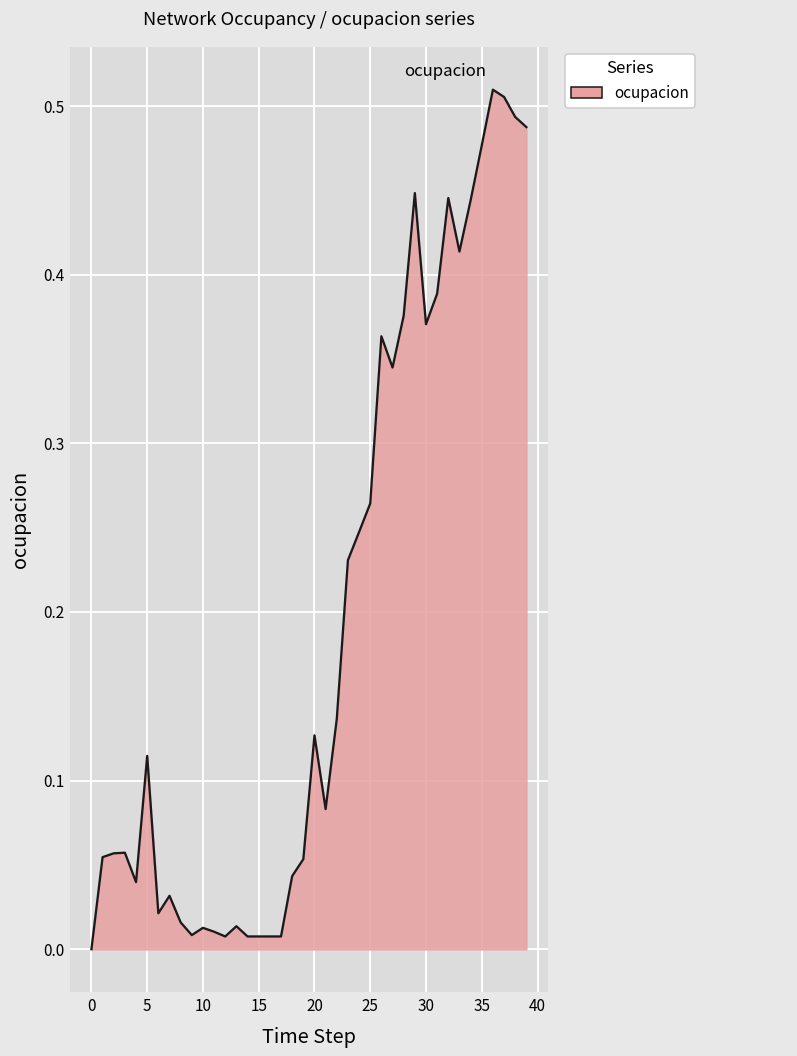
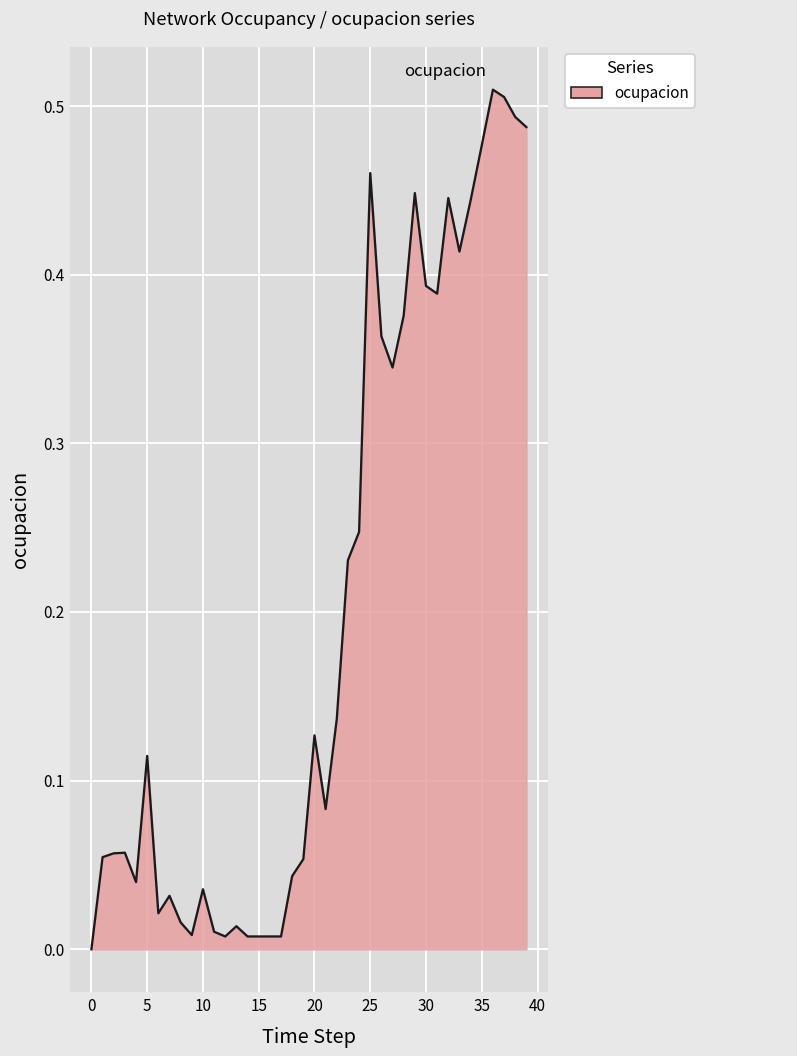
  {
    "0": 0.000,
    "5": 0.115,
-   "10": 0.013,
+   "10": 0.036,
    "15": 0.008,
    "20": 0.127,
-   "25": 0.264,
-   "30": 0.371,
+   "25": 0.460,
+   "30": 0.393,
    "35": 0.477
  }
